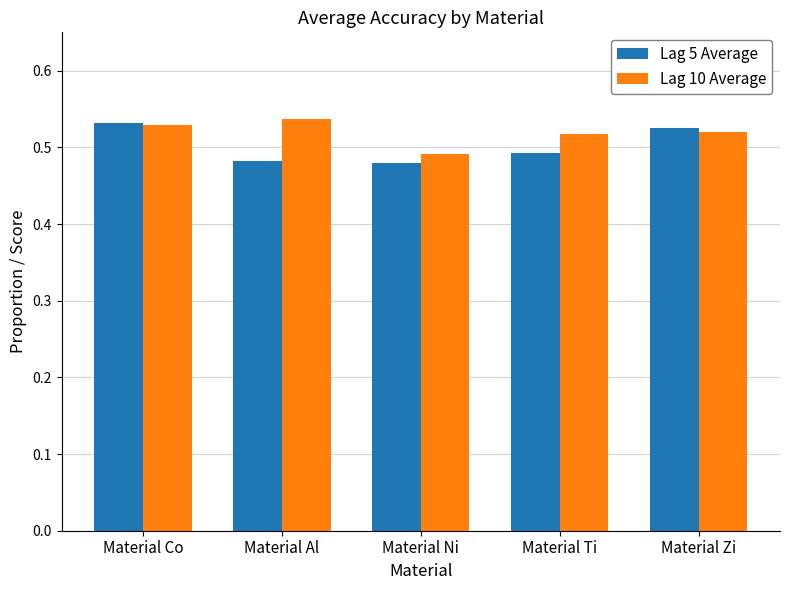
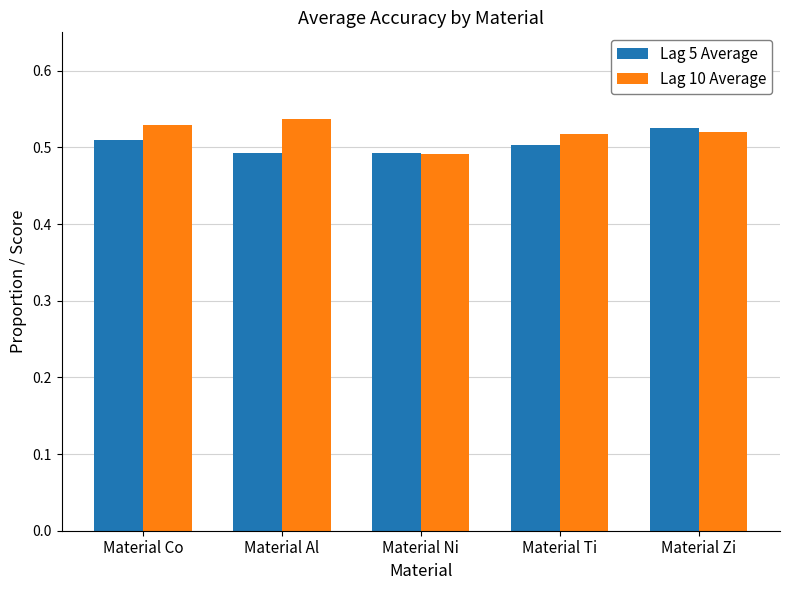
  {
    "Lag 5 Average": {
-     "Material Co": 0.53,
-     "Material Al": 0.48,
-     "Material Ni": 0.48,
-     "Material Ti": 0.49,
+     "Material Co": 0.51,
+     "Material Al": 0.49,
+     "Material Ni": 0.49,
+     "Material Ti": 0.50,
      "Material Zi": 0.53
    },
    "Lag 10 Average": {
      "Material Co": 0.53,
      "Material Al": 0.54,
      "Material Ni": 0.49,
      "Material Ti": 0.52,
      "Material Zi": 0.52
    }
  }
